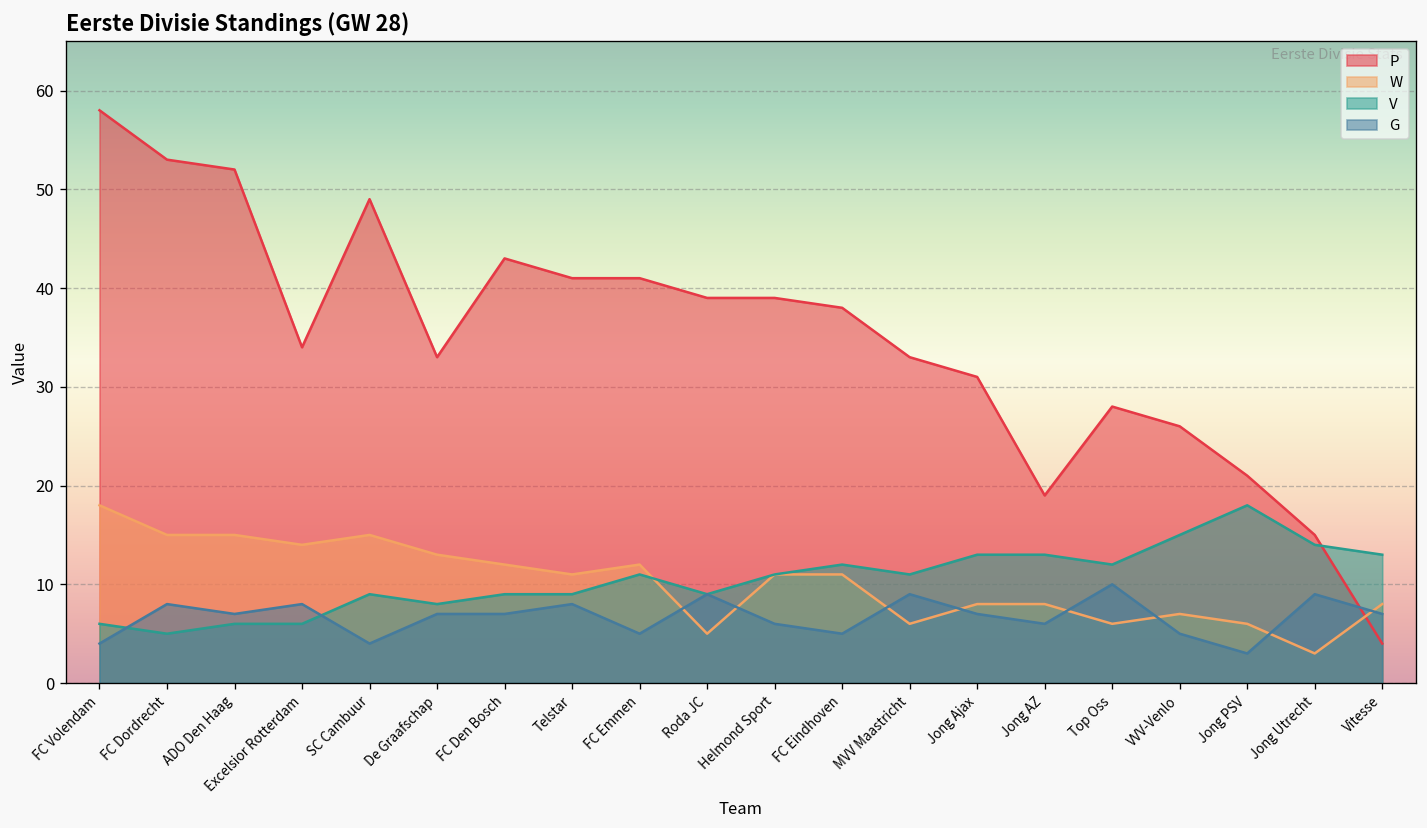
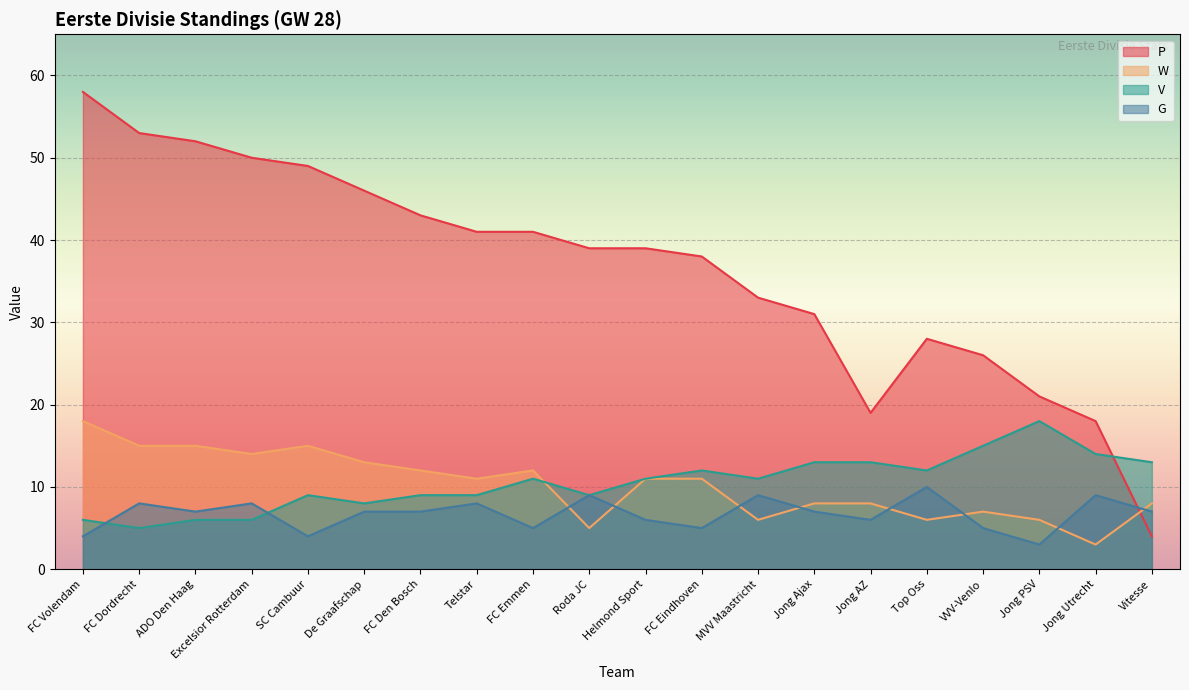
  {
    "P": {
      "FC Volendam": 58,
      "FC Dordrecht": 53,
      "ADO Den Haag": 52,
-     "Excelsior Rotterdam": 34,
+     "Excelsior Rotterdam": 50,
      "SC Cambuur": 49,
-     "De Graafschap": 33,
+     "De Graafschap": 46,
      "FC Den Bosch": 43,
      "Telstar": 41,
      "FC Emmen": 41,
      "Roda JC": 39,
      "Helmond Sport": 39,
      "FC Eindhoven": 38,
      "MVV Maastricht": 33,
      "Jong Ajax": 31,
      "Jong AZ": 19,
      "Top Oss": 28,
      "VVV-Venlo": 26,
      "Jong PSV": 21,
-     "Jong Utrecht": 15,
+     "Jong Utrecht": 18,
      "Vitesse": 4
    },
    "W": {
      "FC Volendam": 18,
      "FC Dordrecht": 15,
      "ADO Den Haag": 15,
      "Excelsior Rotterdam": 14,
      "SC Cambuur": 15,
      "De Graafschap": 13,
      "FC Den Bosch": 12,
      "Telstar": 11,
      "FC Emmen": 12,
      "Roda JC": 5,
      "FC Eindhoven": 11,
      "MVV Maastricht": 6,
      "Jong Ajax": 8,
      "Jong AZ": 8,
      "Top Oss": 6,
      "VVV-Venlo": 7,
      "Jong PSV": 6,
      "Jong Utrecht": 3,
      "Vitesse": 8
    }
  }
